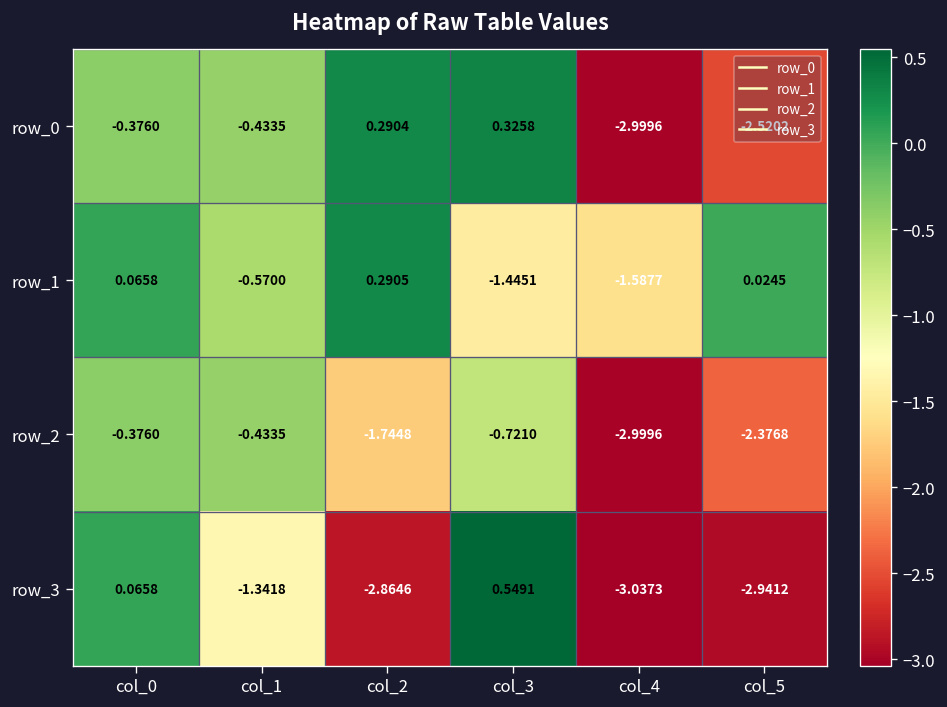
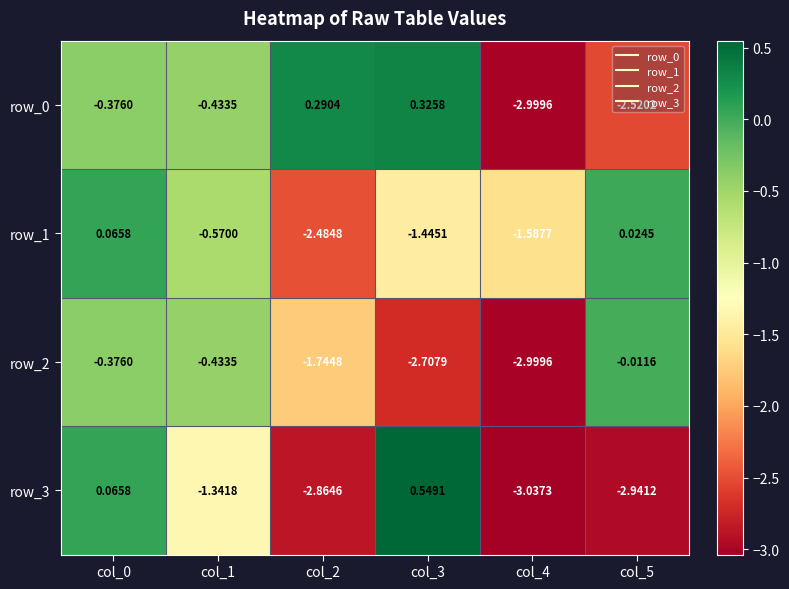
  {
    "row_0": {
      "col_0": -0.3760,
      "col_1": -0.4335,
      "col_2": 0.2904,
      "col_3": 0.3258,
      "col_4": -2.9996
    },
    "row_1": {
      "col_0": 0.0658,
      "col_1": -0.5700,
-     "col_2": 0.2905,
+     "col_2": -2.4848,
      "col_3": -1.4451,
      "col_4": -1.5877,
      "col_5": 0.0245
    },
    "row_2": {
      "col_0": -0.3760,
      "col_1": -0.4335,
      "col_2": -1.7448,
-     "col_3": -0.7210,
+     "col_3": -2.7079,
      "col_4": -2.9996,
-     "col_5": -2.3768
+     "col_5": -0.0116
    },
    "row_3": {
      "col_0": 0.0658,
      "col_1": -1.3418,
      "col_2": -2.8646,
      "col_3": 0.5491,
      "col_4": -3.0373,
      "col_5": -2.9412
    }
  }
